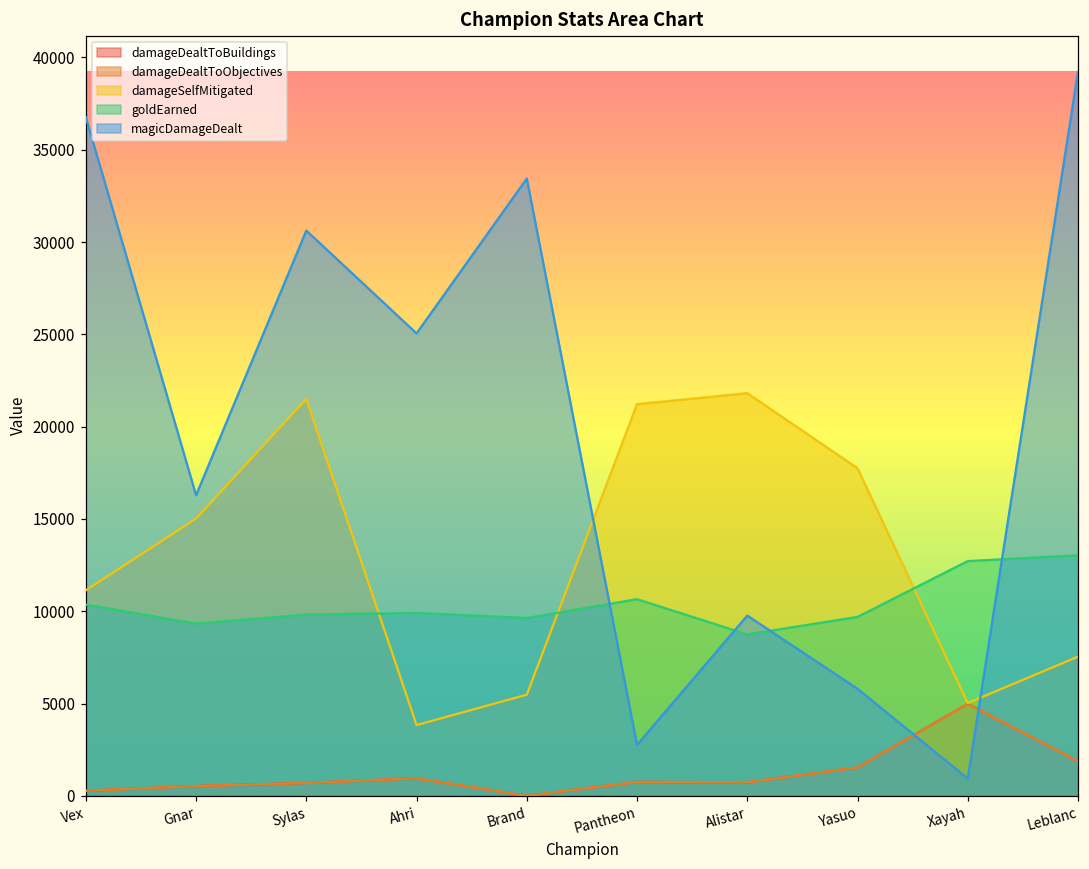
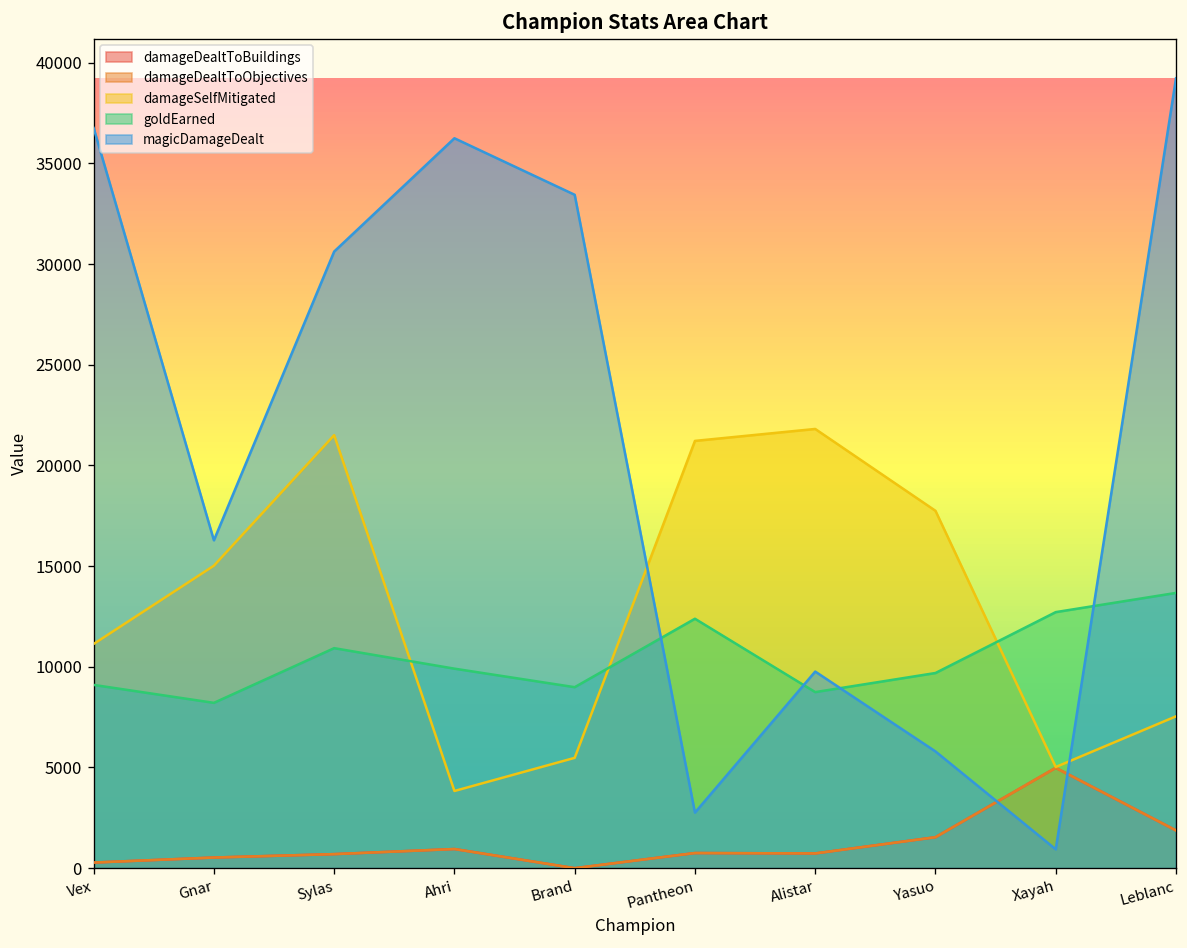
  {
    "goldEarned": {
-     "Vex": 10400,
-     "Gnar": 9300,
-     "Sylas": 9800,
+     "Vex": 9100,
+     "Gnar": 8200,
+     "Sylas": 10900,
      "Ahri": 9900,
-     "Brand": 9600,
-     "Pantheon": 10700,
+     "Brand": 9000,
+     "Pantheon": 12400,
      "Alistar": 8700,
      "Yasuo": 9700,
      "Xayah": 12700,
-     "Leblanc": 13000
+     "Leblanc": 13700
    },
    "magicDamageDealt": {
      "Vex": 36800,
      "Gnar": 16300,
      "Sylas": 30600,
-     "Ahri": 25100,
+     "Ahri": 36200,
      "Brand": 33400,
      "Pantheon": 2800,
      "Alistar": 9800,
      "Yasuo": 5800,
      "Xayah": 900,
      "Leblanc": 39200
    }
  }
